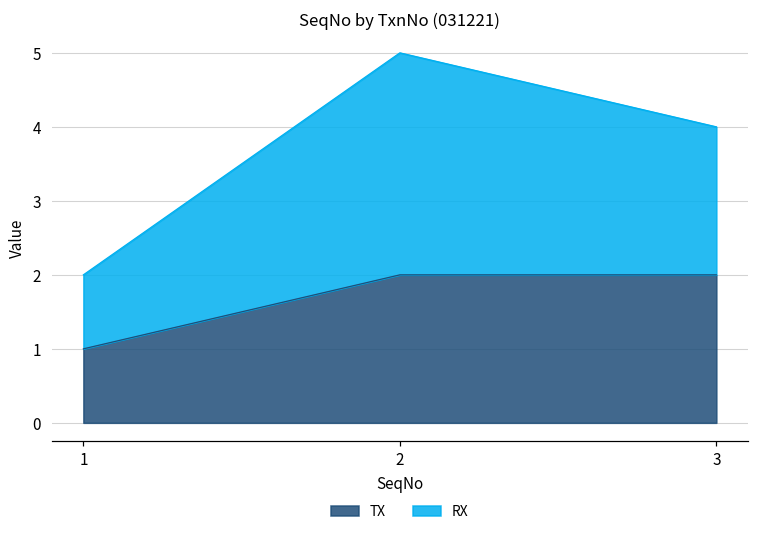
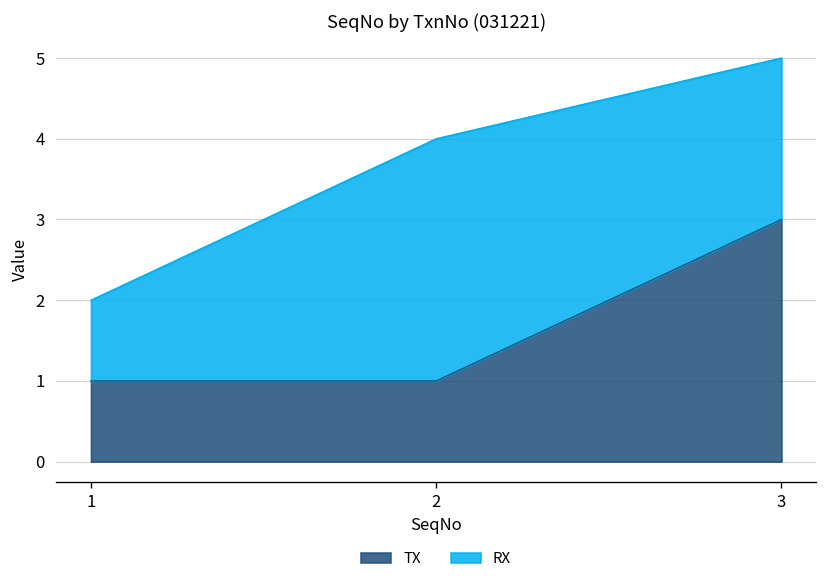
  {
    "TX": {
      "1": 1,
-     "2": 2,
-     "3": 2
+     "2": 1,
+     "3": 3
    },
    "RX": {
      "1": 1,
      "2": 3,
      "3": 2
    }
  }
